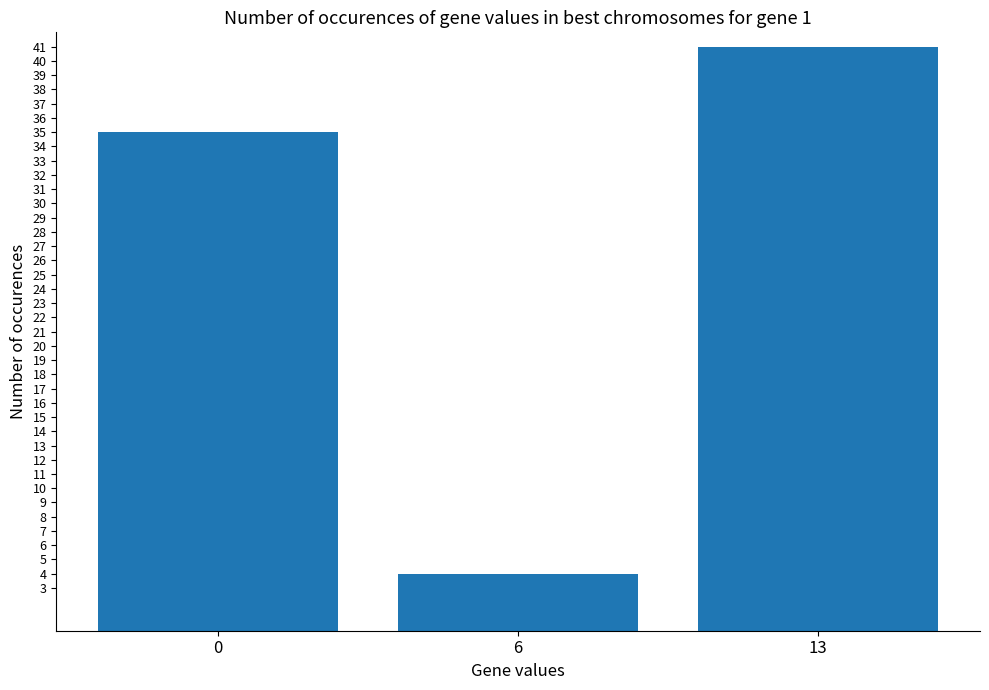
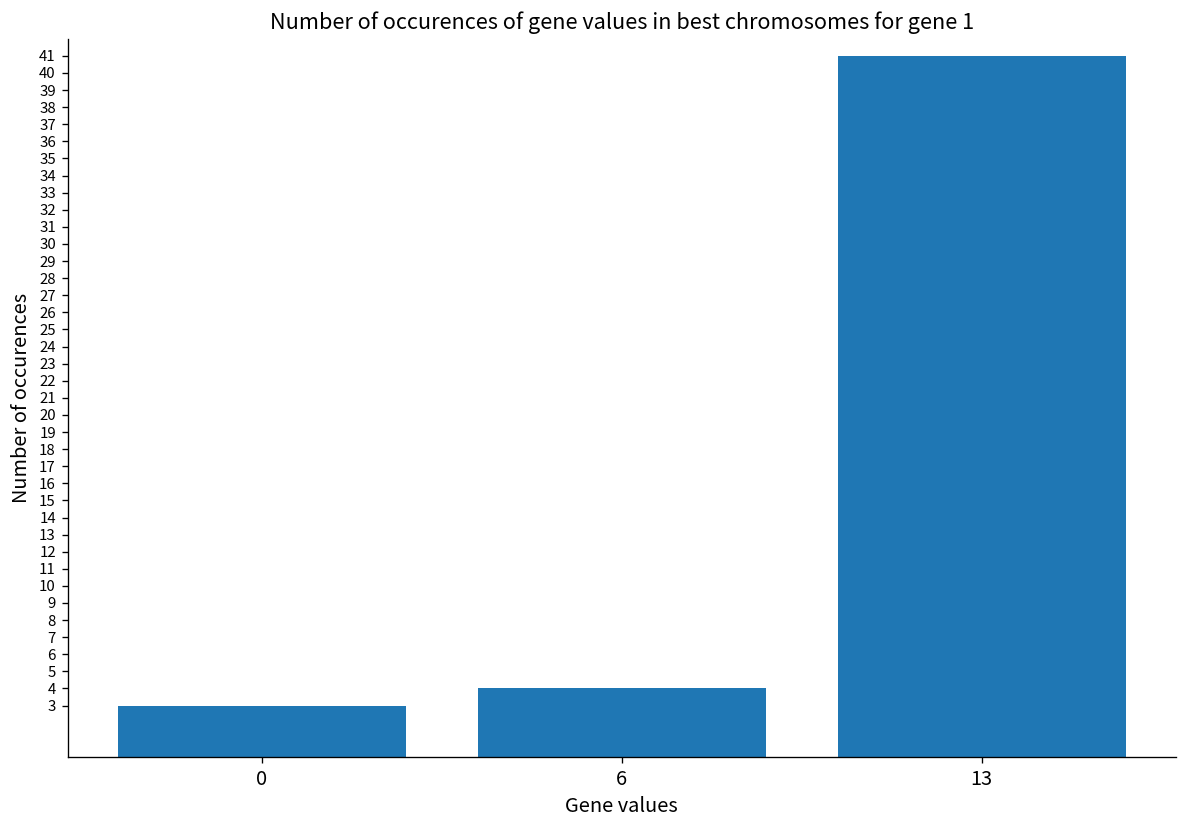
  {
-   "0": 35,
+   "0": 3,
    "6": 4,
    "13": 41
  }
